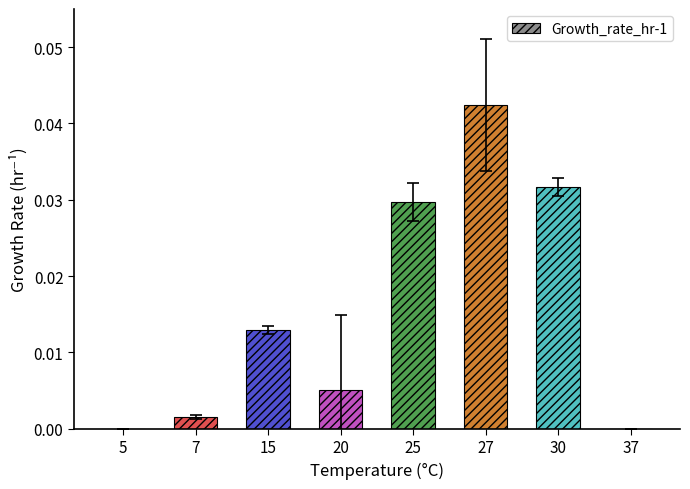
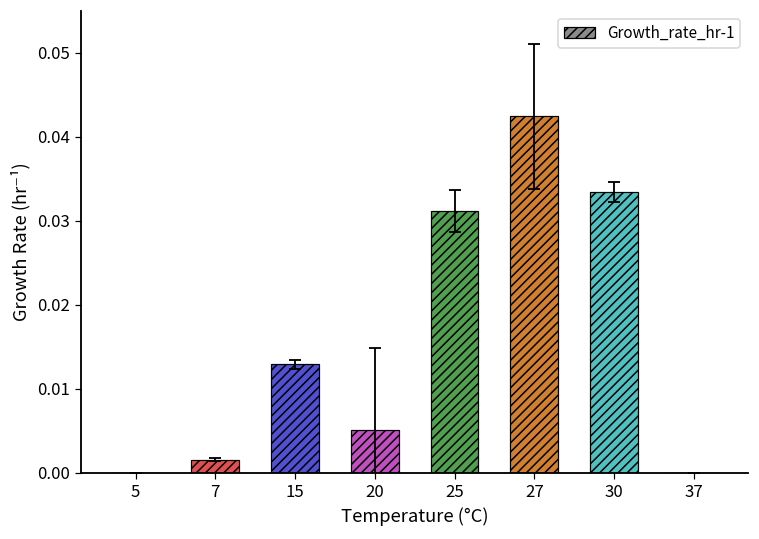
  {
    "Growth_rate_hr-1": {
      "5": 0.000,
      "7": 0.002,
      "15": 0.013,
      "20": 0.005,
-     "25": 0.030,
+     "25": 0.031,
      "27": 0.042,
-     "30": 0.032,
+     "30": 0.033,
      "37": 0.000
    }
  }
